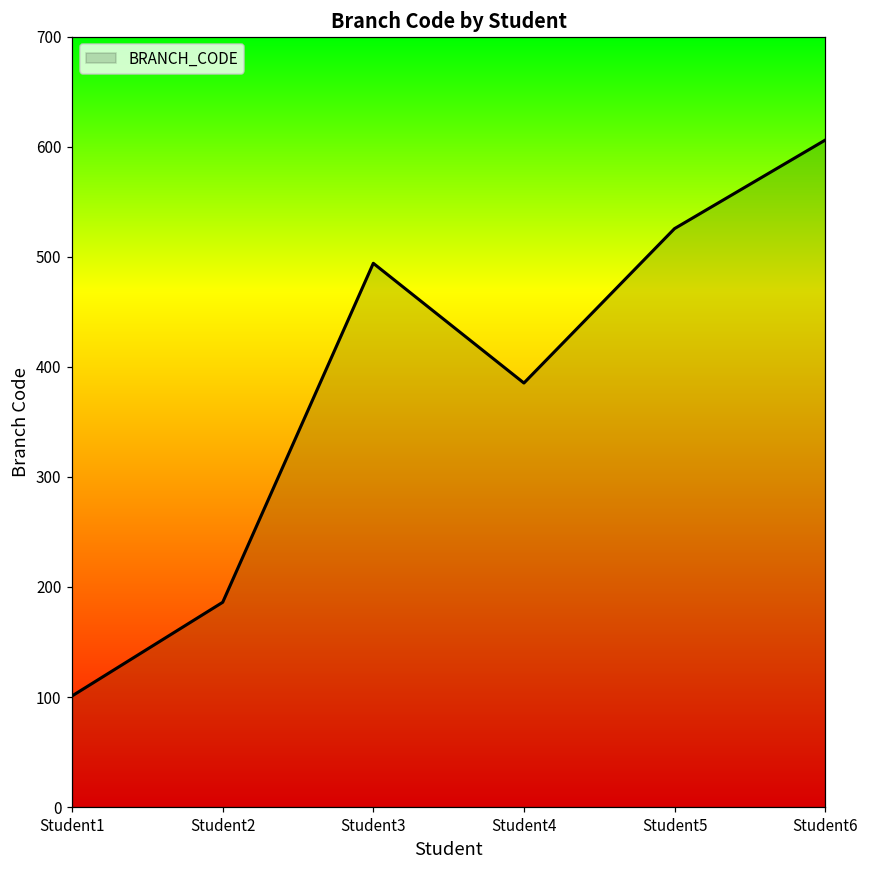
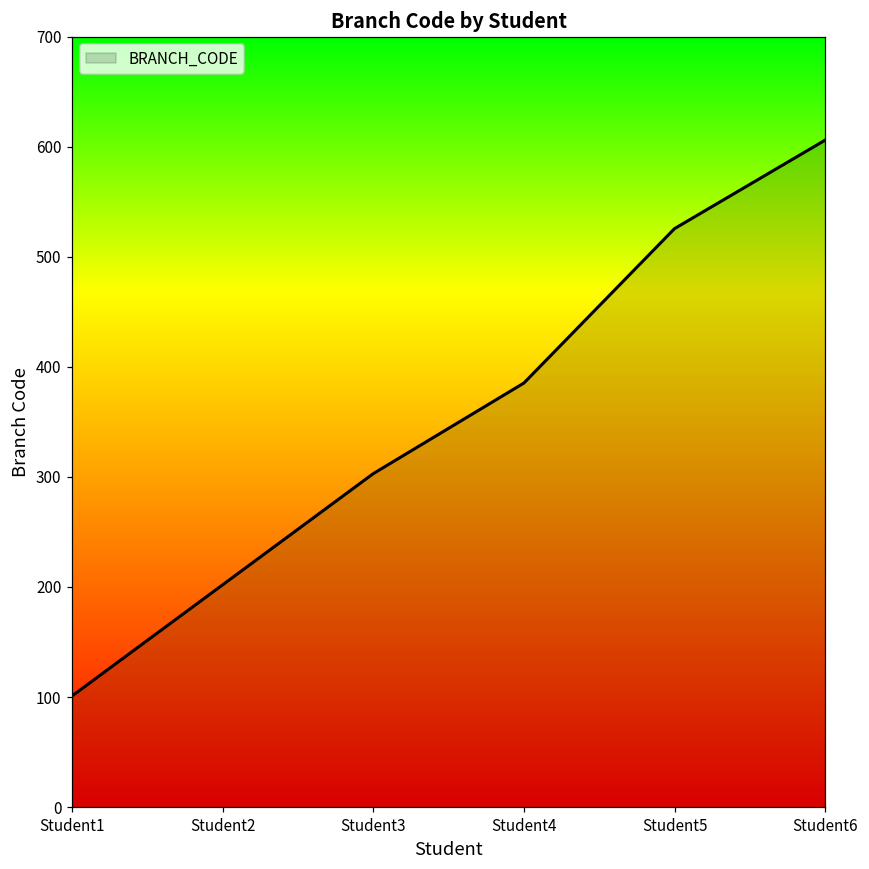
  {
    "Student1": 101,
-   "Student2": 186,
-   "Student3": 494,
+   "Student2": 202,
+   "Student3": 303,
    "Student4": 385,
    "Student5": 526,
    "Student6": 606
  }
